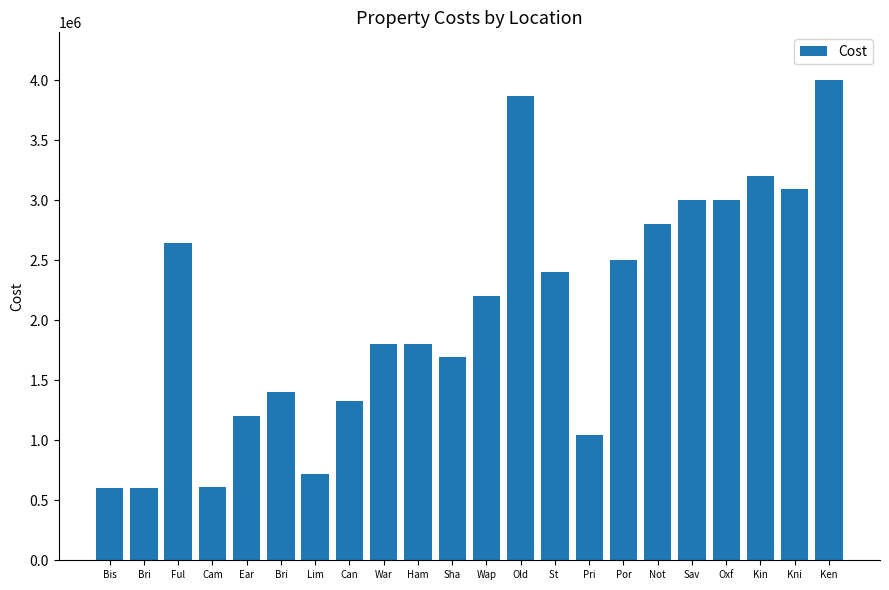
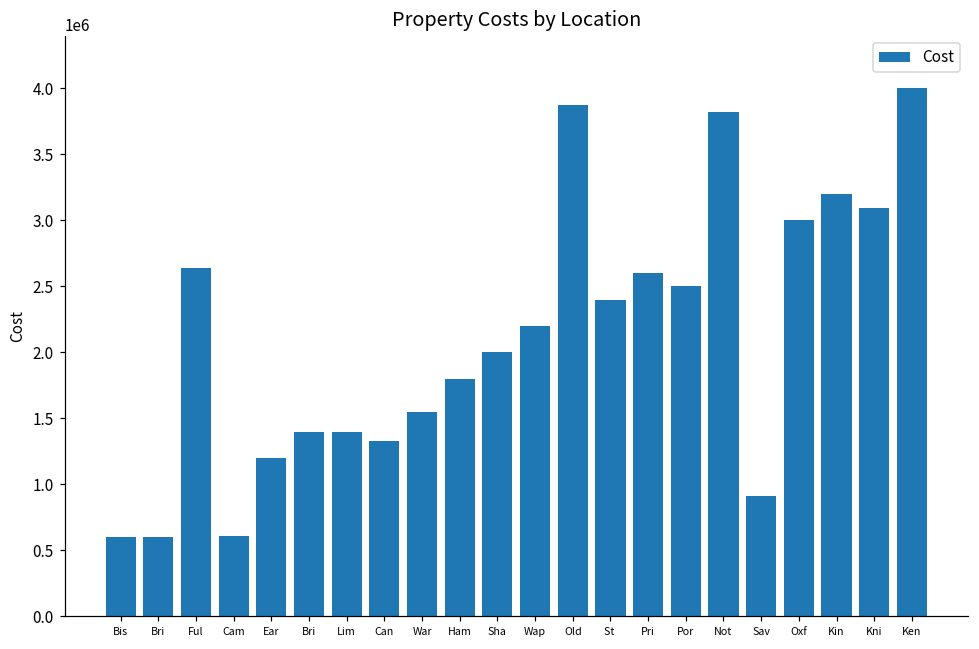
  {
    "Bis": 600000,
    "Ful": 2640000,
    "Cam": 610000,
    "Ear": 1200000,
-   "Lim": 720000,
+   "Lim": 1400000,
    "Can": 1330000,
-   "War": 1800000,
+   "War": 1550000,
    "Ham": 1800000,
-   "Sha": 1690000,
+   "Sha": 2000000,
    "Wap": 2200000,
    "Old": 3870000,
    "St": 2400000,
-   "Pri": 1040000,
+   "Pri": 2600000,
    "Por": 2510000,
-   "Not": 2800000,
-   "Sav": 3000000,
+   "Not": 3820000,
+   "Sav": 920000,
    "Oxf": 3000000,
    "Kin": 3200000,
    "Kni": 3100000,
    "Ken": 4000000
  }
